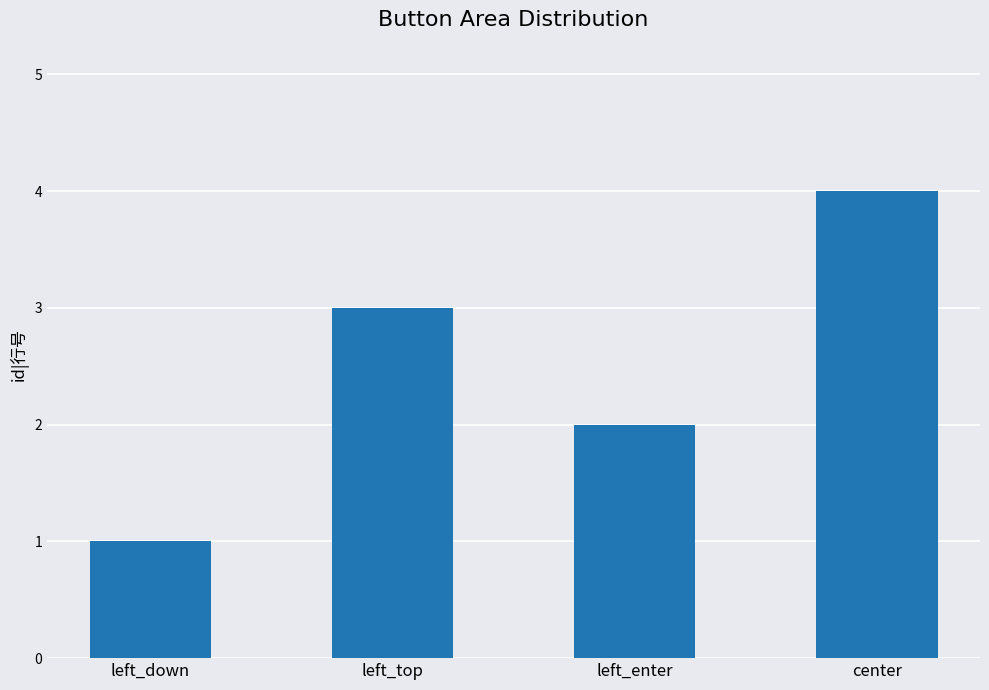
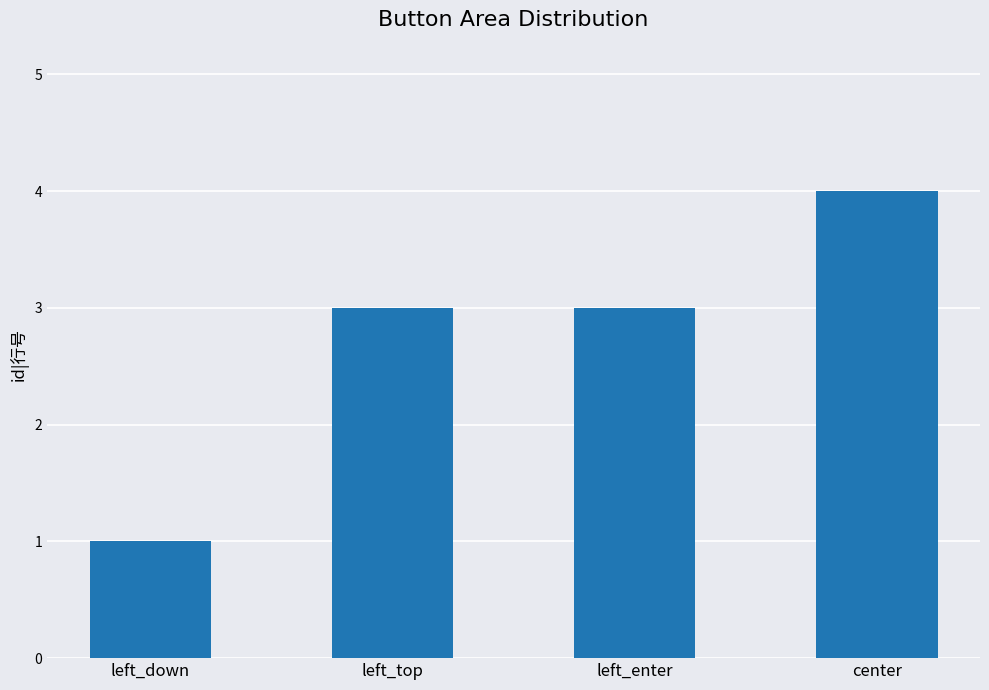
  {
    "left_down": 1,
    "left_top": 3,
-   "left_enter": 2,
+   "left_enter": 3,
    "center": 4
  }
